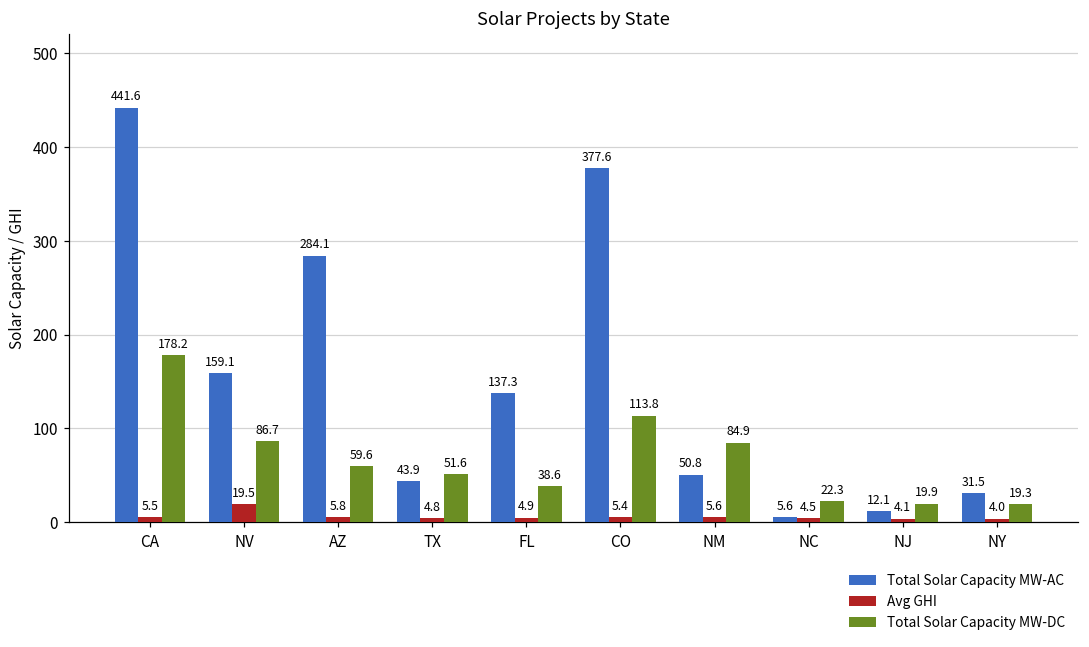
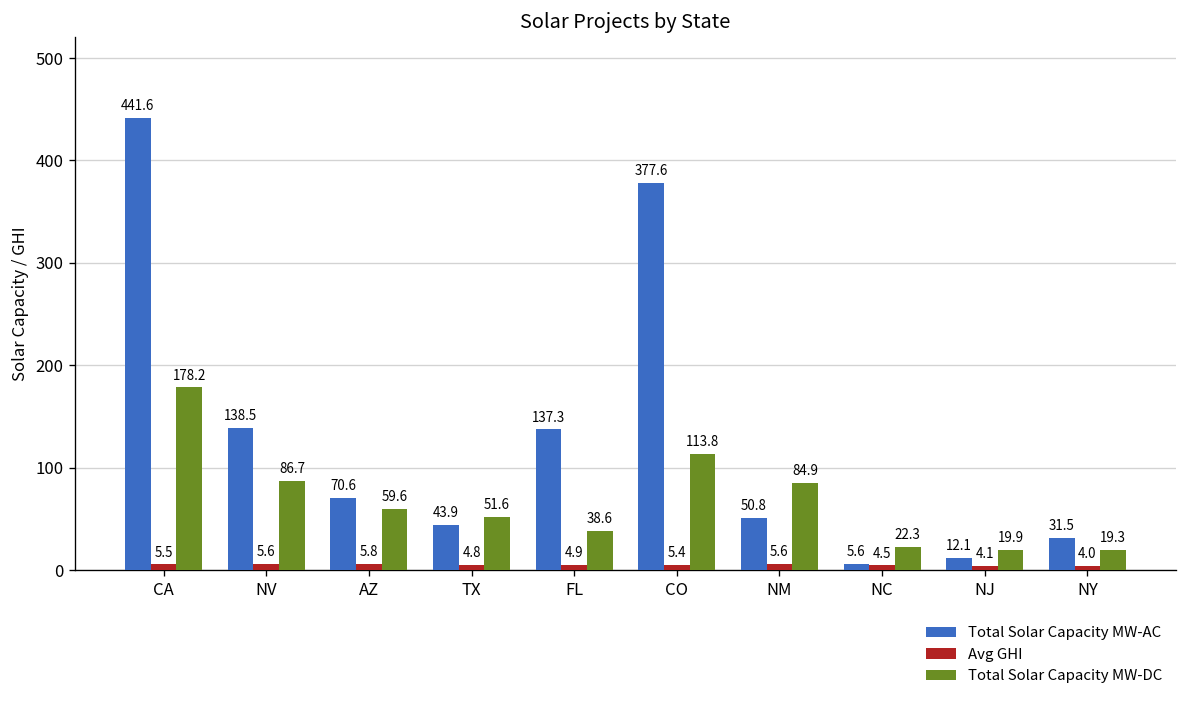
  {
    "Total Solar Capacity MW-AC": {
      "CA": 441.6,
-     "NV": 159.1,
-     "AZ": 284.1,
+     "NV": 138.5,
+     "AZ": 70.6,
      "TX": 43.9,
      "FL": 137.3,
      "CO": 377.6,
      "NM": 50.8,
      "NC": 5.6,
      "NJ": 12.1,
      "NY": 31.5
    },
    "Avg GHI": {
      "CA": 5.5,
-     "NV": 19.5,
+     "NV": 5.6,
      "AZ": 5.8,
      "TX": 4.8,
      "FL": 4.9,
      "CO": 5.4,
      "NM": 5.6,
      "NC": 4.5,
      "NJ": 4.1,
      "NY": 4.0
    },
    "Total Solar Capacity MW-DC": {
      "CA": 178.2,
      "NV": 86.7,
      "AZ": 59.6,
      "TX": 51.6,
      "FL": 38.6,
      "CO": 113.8,
      "NM": 84.9,
      "NC": 22.3,
      "NJ": 19.9,
      "NY": 19.3
    }
  }
